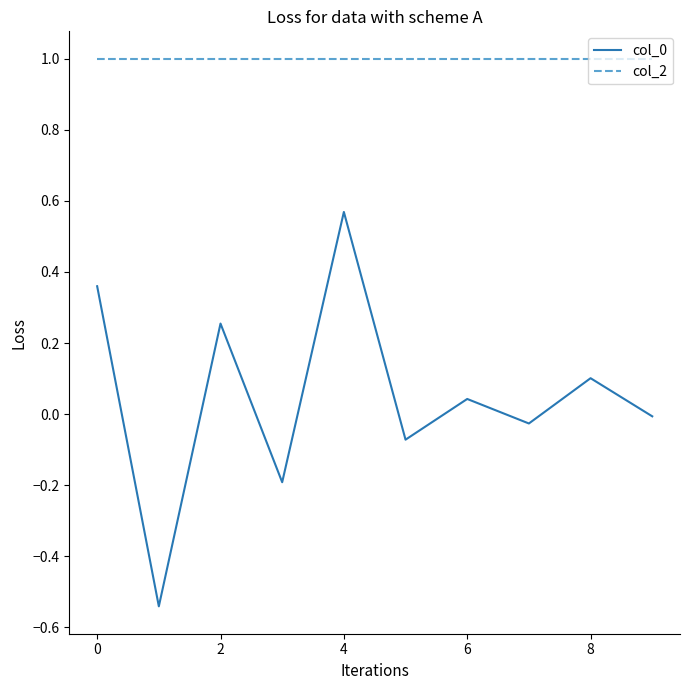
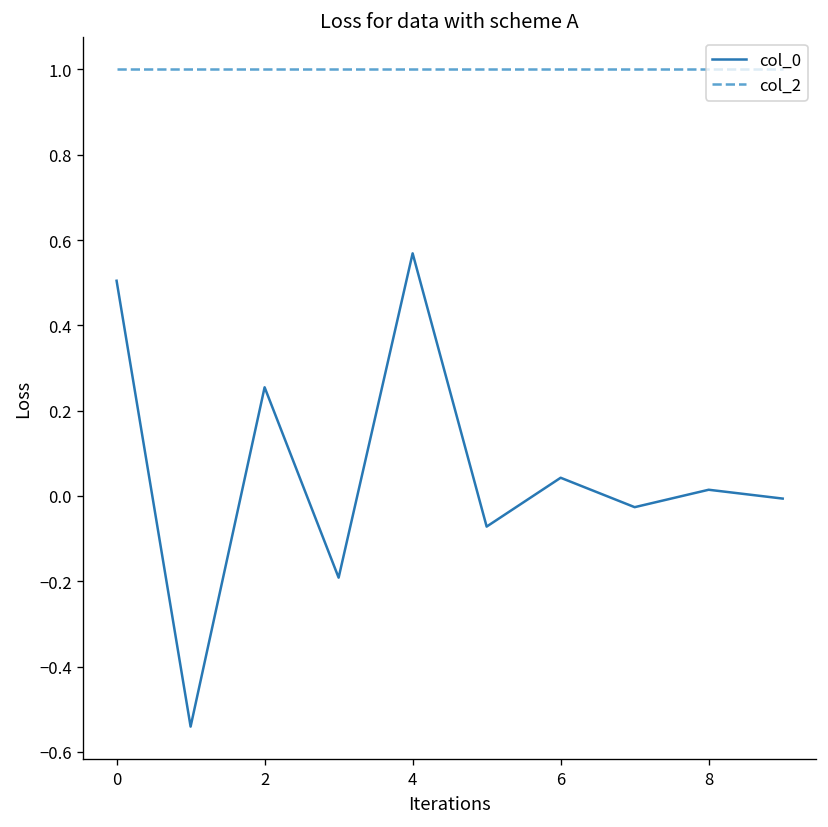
  {
    "col_0": {
-     "0": 0.36,
+     "0": 0.50,
      "2": 0.25,
      "4": 0.57,
      "6": 0.04,
-     "8": 0.10
+     "8": 0.01
    },
    "col_2": {
      "0": 1.00,
      "2": 1.00,
      "4": 1.00,
      "6": 1.00
    }
  }
